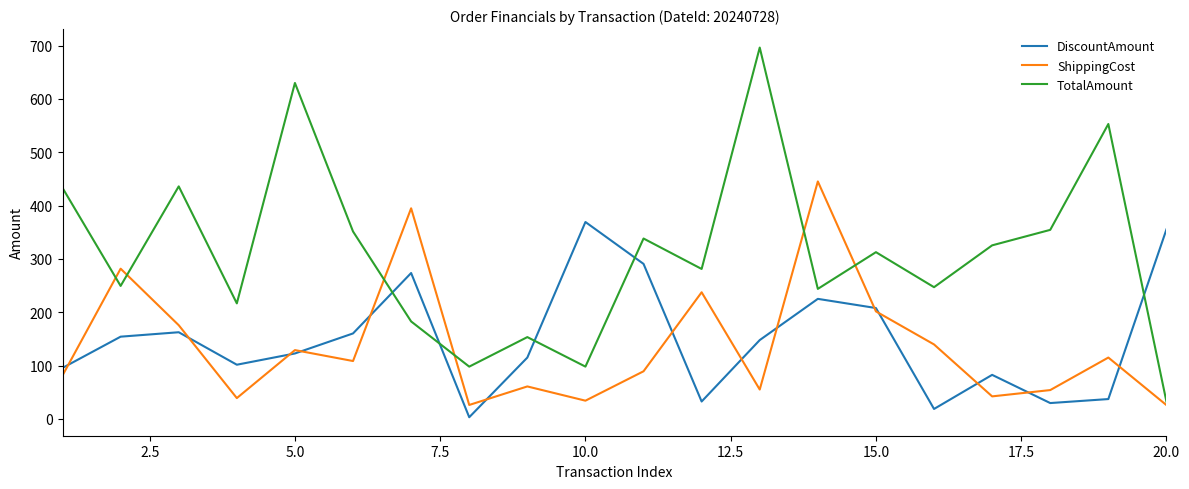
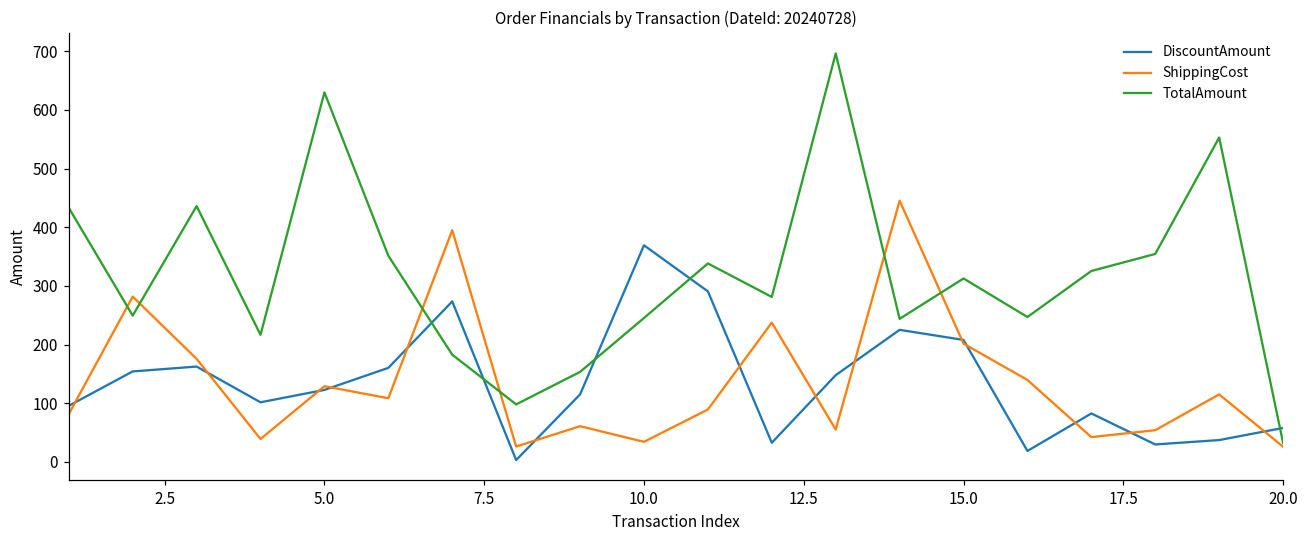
  {
    "DiscountAmount": {
      "5.0": 120,
      "10.0": 370,
      "15.0": 210,
-     "20.0": 360
+     "20.0": 60
    },
    "ShippingCost": {
      "5.0": 130,
      "10.0": 30,
      "15.0": 200,
      "20.0": 30
    },
    "TotalAmount": {
      "5.0": 630,
-     "10.0": 100,
+     "10.0": 250,
      "15.0": 310,
      "20.0": 30
    }
  }
